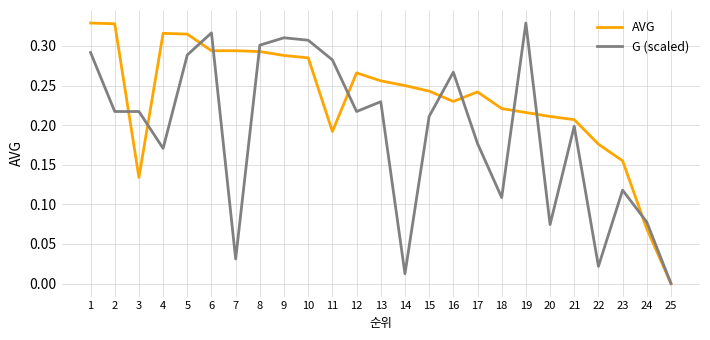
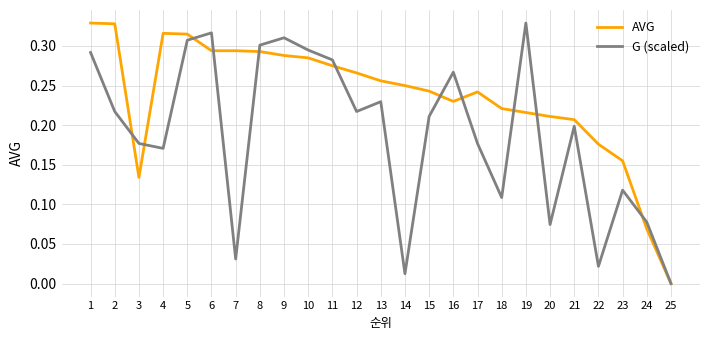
  {
    "AVG": {
      "1": 0.33,
      "2": 0.33,
      "3": 0.13,
      "4": 0.32,
      "5": 0.32,
      "6": 0.29,
      "7": 0.29,
      "8": 0.29,
      "9": 0.29,
      "10": 0.29,
-     "11": 0.19,
+     "11": 0.28,
      "12": 0.27,
      "13": 0.26,
      "14": 0.25,
      "15": 0.24,
      "16": 0.23,
      "17": 0.24,
      "18": 0.22,
      "19": 0.22,
      "20": 0.21,
      "21": 0.21,
      "22": 0.18,
      "23": 0.16,
      "24": 0.07
    },
    "G (scaled)": {
      "1": 0.29,
      "2": 0.22,
-     "3": 0.22,
+     "3": 0.18,
      "4": 0.17,
-     "5": 0.29,
+     "5": 0.31,
      "6": 0.32,
      "7": 0.03,
      "8": 0.30,
      "9": 0.31,
-     "10": 0.31,
+     "10": 0.29,
      "11": 0.28,
      "12": 0.22,
      "13": 0.23,
      "14": 0.01,
      "15": 0.21,
      "16": 0.27,
      "17": 0.18,
      "18": 0.11,
      "19": 0.33,
      "20": 0.07,
      "21": 0.20,
      "22": 0.02,
      "23": 0.12,
      "24": 0.08
    }
  }
